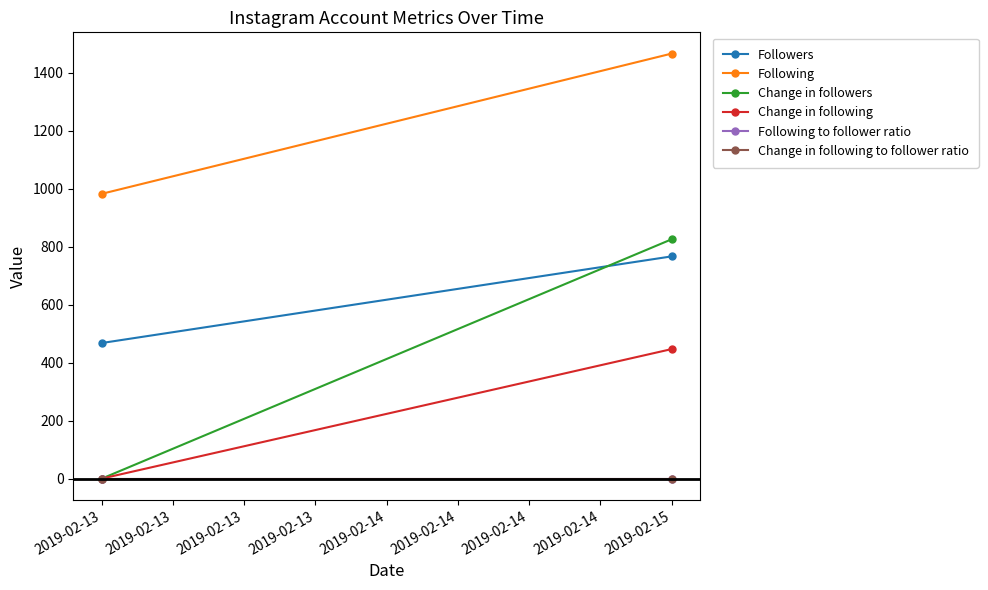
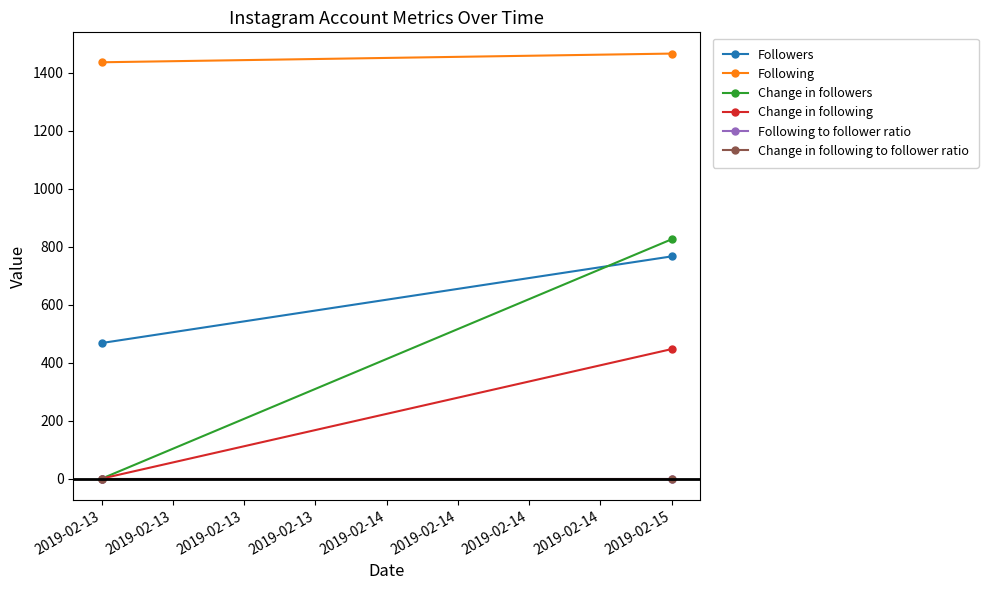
  {
    "Followers": {
      "2019-02-13": 470,
      "2019-02-15": 770
    },
    "Following": {
-     "2019-02-13": 980,
+     "2019-02-13": 1440,
      "2019-02-15": 1470
    },
    "Change in followers": {
      "2019-02-15": 830
    },
    "Change in following": {
      "2019-02-15": 450
    },
    "Change in following to follower ratio": {
      "2019-02-15": 0
    }
  }
